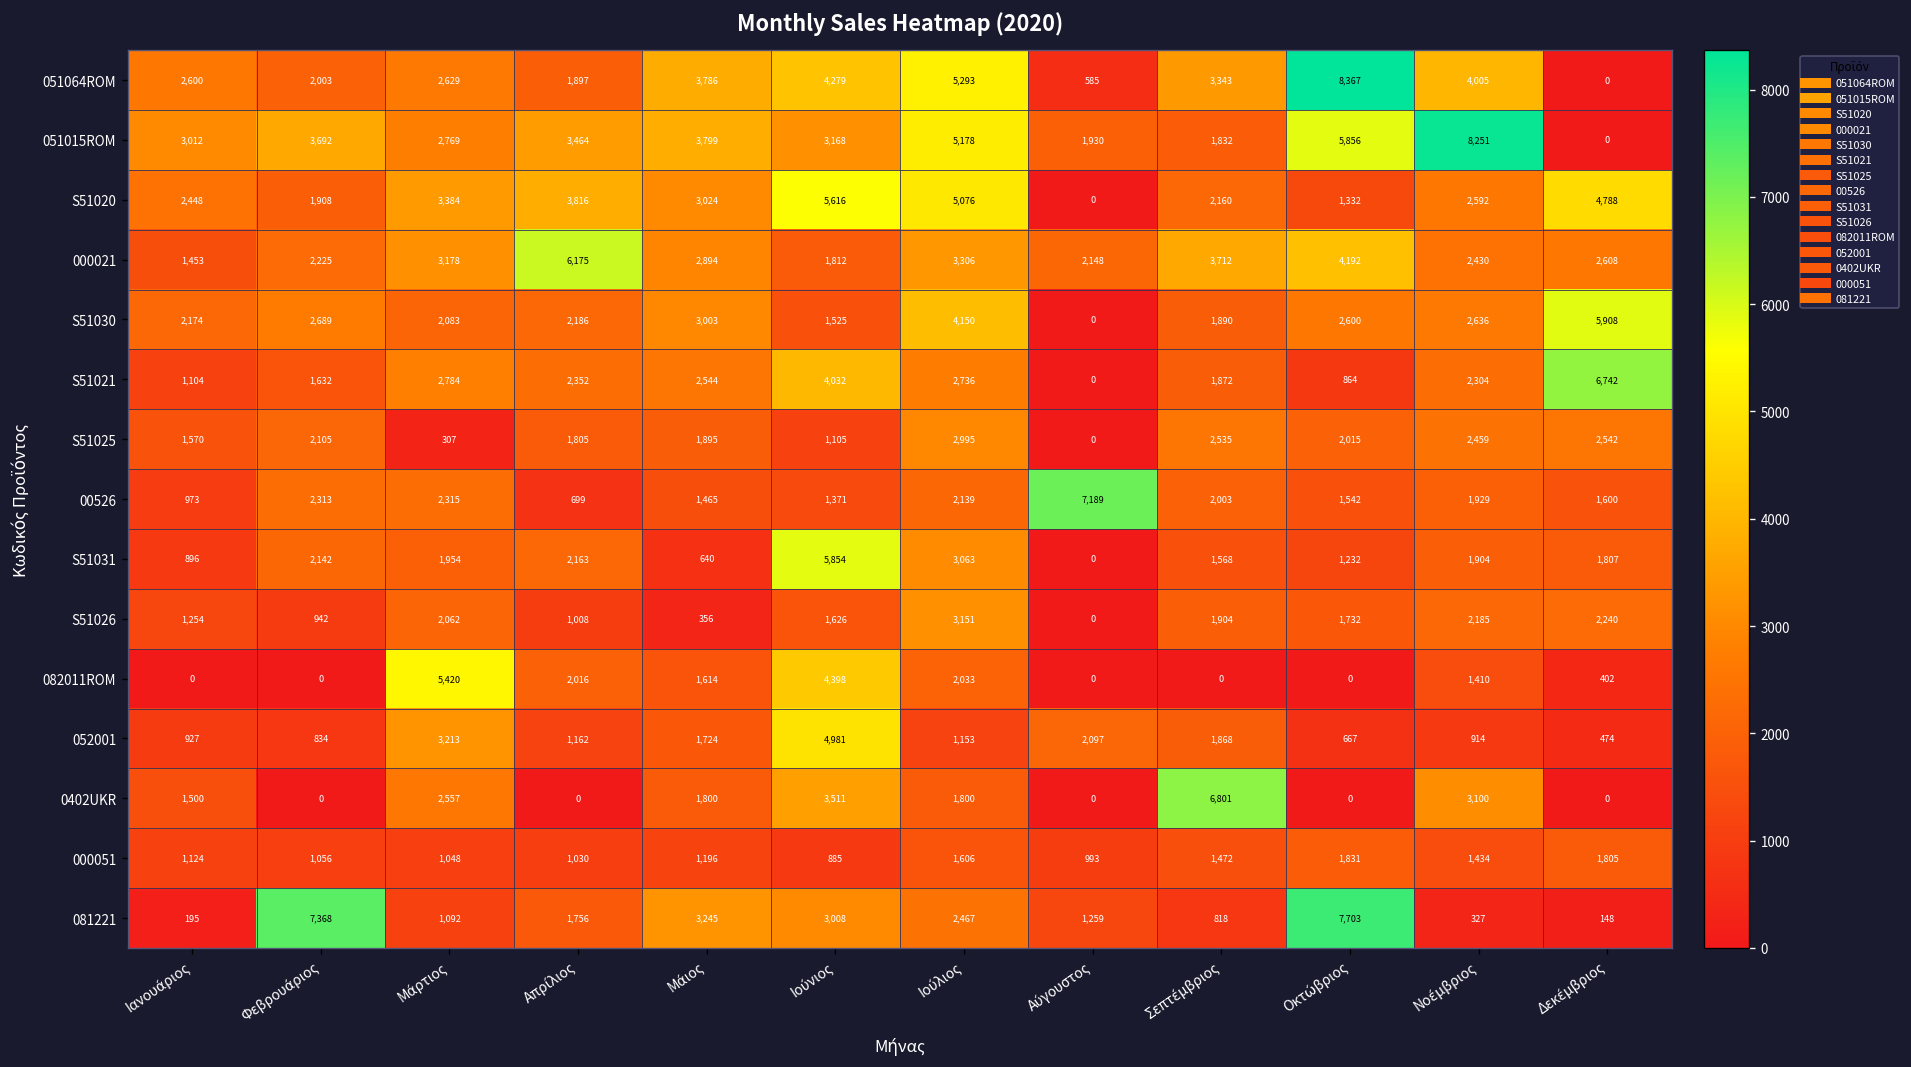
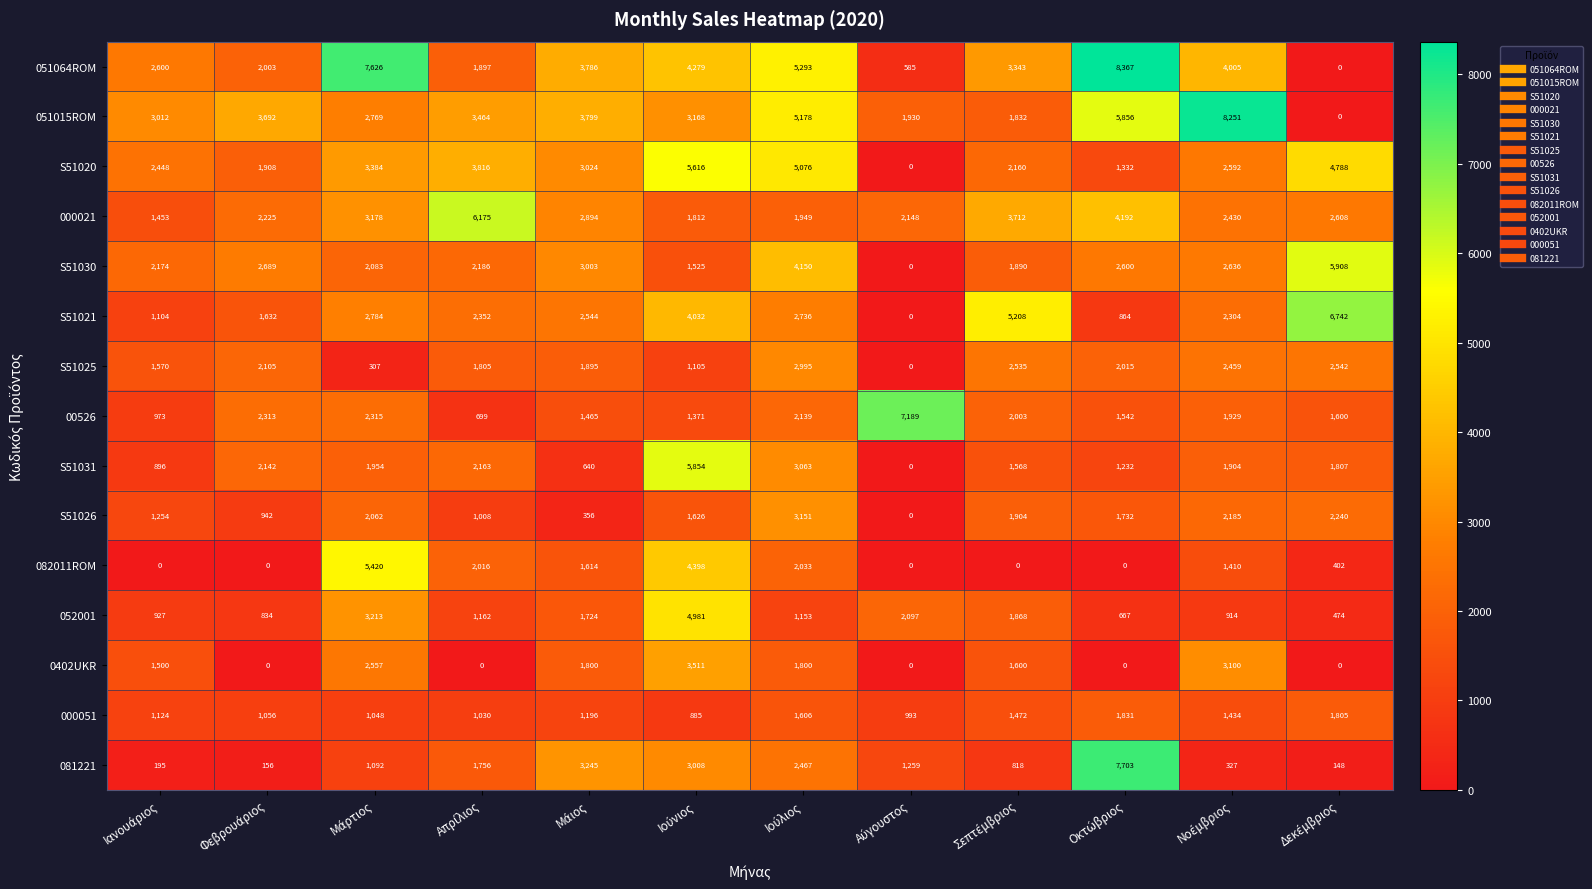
  {
    "051064ROM": {
      "Ιανουάριος": "2,600",
      "Φεβρουάριος": "2,003",
-     "Μάρτιος": "2,629",
+     "Μάρτιος": "7,626",
      "Απρίλιος": "1,897",
      "Μάιος": "3,786",
      "Ιούνιος": "4,279",
      "Ιούλιος": "5,293",
      "Αύγουστος": "585",
      "Σεπτέμβριος": "3,343",
      "Οκτώβριος": "8,367",
      "Νοέμβριος": "4,005",
      "Δεκέμβριος": "0"
    },
    "051015ROM": {
      "Ιανουάριος": "3,012",
      "Φεβρουάριος": "3,692",
      "Μάρτιος": "2,769",
      "Απρίλιος": "3,464",
      "Μάιος": "3,799",
      "Ιούνιος": "3,168",
      "Ιούλιος": "5,178",
      "Αύγουστος": "1,930",
      "Σεπτέμβριος": "1,832",
      "Οκτώβριος": "5,856",
      "Νοέμβριος": "8,251",
      "Δεκέμβριος": "0"
    },
    "S51020": {
      "Ιανουάριος": "2,448",
      "Φεβρουάριος": "1,908",
      "Μάρτιος": "3,384",
      "Απρίλιος": "3,816",
      "Μάιος": "3,024",
      "Ιούνιος": "5,616",
      "Ιούλιος": "5,076",
      "Αύγουστος": "0",
      "Σεπτέμβριος": "2,160",
      "Οκτώβριος": "1,332",
      "Νοέμβριος": "2,592",
      "Δεκέμβριος": "4,788"
    },
    "000021": {
      "Ιανουάριος": "1,453",
      "Φεβρουάριος": "2,225",
      "Μάρτιος": "3,178",
      "Απρίλιος": "6,175",
      "Μάιος": "2,894",
      "Ιούνιος": "1,812",
-     "Ιούλιος": "3,306",
+     "Ιούλιος": "1,949",
      "Αύγουστος": "2,148",
      "Σεπτέμβριος": "3,712",
      "Οκτώβριος": "4,192",
      "Νοέμβριος": "2,430",
      "Δεκέμβριος": "2,608"
    },
    "S51030": {
      "Ιανουάριος": "2,174",
      "Φεβρουάριος": "2,689",
      "Μάρτιος": "2,083",
      "Απρίλιος": "2,186",
      "Μάιος": "3,003",
      "Ιούνιος": "1,525",
      "Ιούλιος": "4,150",
      "Αύγουστος": "0",
      "Σεπτέμβριος": "1,890",
      "Οκτώβριος": "2,600",
      "Νοέμβριος": "2,636",
      "Δεκέμβριος": "5,908"
    },
    "S51021": {
      "Ιανουάριος": "1,104",
      "Φεβρουάριος": "1,632",
      "Μάρτιος": "2,784",
      "Απρίλιος": "2,352",
      "Μάιος": "2,544",
      "Ιούνιος": "4,032",
      "Ιούλιος": "2,736",
      "Αύγουστος": "0",
-     "Σεπτέμβριος": "1,872",
+     "Σεπτέμβριος": "5,208",
      "Οκτώβριος": "864",
      "Νοέμβριος": "2,304",
      "Δεκέμβριος": "6,742"
    },
    "S51025": {
      "Ιανουάριος": "1,570",
      "Φεβρουάριος": "2,105",
      "Μάρτιος": "307",
      "Απρίλιος": "1,805",
      "Μάιος": "1,895",
      "Ιούνιος": "1,105",
      "Ιούλιος": "2,995",
      "Αύγουστος": "0",
      "Σεπτέμβριος": "2,535",
      "Οκτώβριος": "2,015",
      "Νοέμβριος": "2,459",
      "Δεκέμβριος": "2,542"
    },
    "00526": {
      "Ιανουάριος": "973",
      "Φεβρουάριος": "2,313",
      "Μάρτιος": "2,315",
      "Απρίλιος": "699",
      "Μάιος": "1,465",
      "Ιούνιος": "1,371",
      "Ιούλιος": "2,139",
      "Αύγουστος": "7,189",
      "Σεπτέμβριος": "2,003",
      "Οκτώβριος": "1,542",
      "Νοέμβριος": "1,929",
      "Δεκέμβριος": "1,600"
    },
    "S51031": {
      "Ιανουάριος": "896",
      "Φεβρουάριος": "2,142",
      "Μάρτιος": "1,954",
      "Απρίλιος": "2,163",
      "Μάιος": "640",
      "Ιούνιος": "5,854",
      "Ιούλιος": "3,063",
      "Αύγουστος": "0",
      "Σεπτέμβριος": "1,568",
      "Οκτώβριος": "1,232",
      "Νοέμβριος": "1,904",
      "Δεκέμβριος": "1,807"
    },
    "S51026": {
      "Ιανουάριος": "1,254",
      "Φεβρουάριος": "942",
      "Μάρτιος": "2,062",
      "Απρίλιος": "1,008",
      "Μάιος": "356",
      "Ιούνιος": "1,626",
      "Ιούλιος": "3,151",
      "Αύγουστος": "0",
      "Σεπτέμβριος": "1,904",
      "Οκτώβριος": "1,732",
      "Νοέμβριος": "2,185",
      "Δεκέμβριος": "2,240"
    },
    "082011ROM": {
      "Ιανουάριος": "0",
      "Φεβρουάριος": "0",
      "Μάρτιος": "5,420",
      "Απρίλιος": "2,016",
      "Μάιος": "1,614",
      "Ιούνιος": "4,398",
      "Ιούλιος": "2,033",
      "Αύγουστος": "0",
      "Σεπτέμβριος": "0",
      "Οκτώβριος": "0",
      "Νοέμβριος": "1,410",
      "Δεκέμβριος": "402"
    },
    "052001": {
      "Ιανουάριος": "927",
      "Φεβρουάριος": "834",
      "Μάρτιος": "3,213",
      "Απρίλιος": "1,162",
      "Μάιος": "1,724",
      "Ιούνιος": "4,981",
      "Ιούλιος": "1,153",
      "Αύγουστος": "2,097",
      "Σεπτέμβριος": "1,868",
      "Οκτώβριος": "667",
      "Νοέμβριος": "914",
      "Δεκέμβριος": "474"
    },
    "0402UKR": {
      "Ιανουάριος": "1,500",
      "Φεβρουάριος": "0",
      "Μάρτιος": "2,557",
      "Απρίλιος": "0",
      "Μάιος": "1,800",
      "Ιούνιος": "3,511",
      "Ιούλιος": "1,800",
      "Αύγουστος": "0",
-     "Σεπτέμβριος": "6,801",
+     "Σεπτέμβριος": "1,600",
      "Οκτώβριος": "0",
      "Νοέμβριος": "3,100",
      "Δεκέμβριος": "0"
    },
    "000051": {
      "Ιανουάριος": "1,124",
      "Φεβρουάριος": "1,056",
      "Μάρτιος": "1,048",
      "Απρίλιος": "1,030",
      "Μάιος": "1,196",
      "Ιούνιος": "885",
      "Ιούλιος": "1,606",
      "Αύγουστος": "993",
      "Σεπτέμβριος": "1,472",
      "Οκτώβριος": "1,831",
      "Νοέμβριος": "1,434",
      "Δεκέμβριος": "1,805"
    },
    "081221": {
      "Ιανουάριος": "195",
-     "Φεβρουάριος": "7,368",
+     "Φεβρουάριος": "156",
      "Μάρτιος": "1,092",
      "Απρίλιος": "1,756",
      "Μάιος": "3,245",
      "Ιούνιος": "3,008",
      "Ιούλιος": "2,467",
      "Αύγουστος": "1,259",
      "Σεπτέμβριος": "818",
      "Οκτώβριος": "7,703",
      "Νοέμβριος": "327",
      "Δεκέμβριος": "148"
    }
  }
